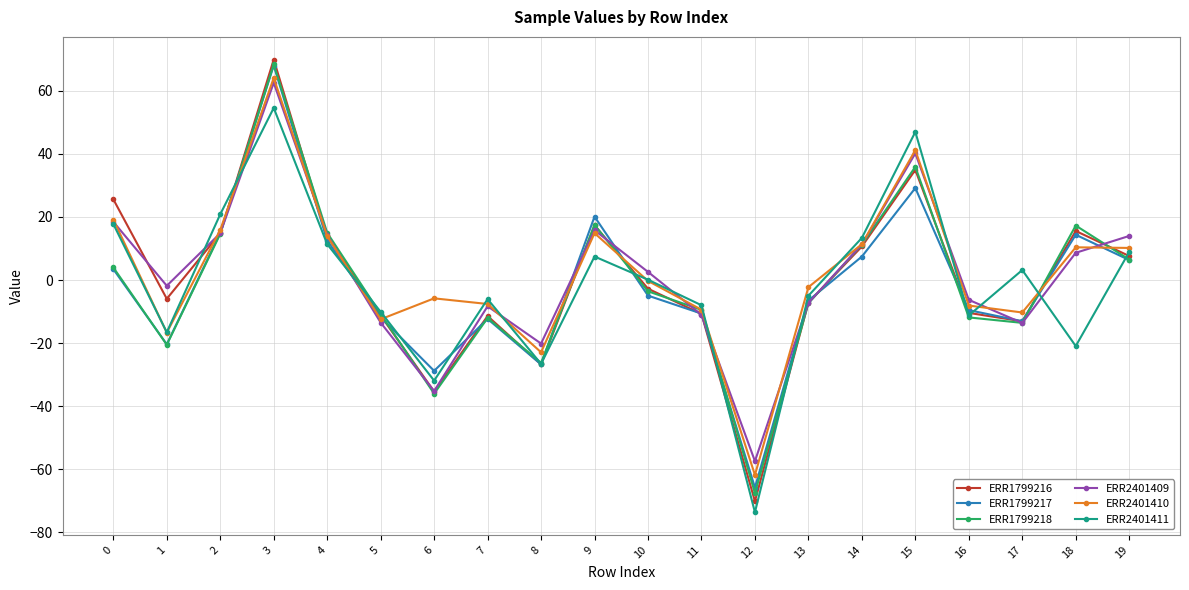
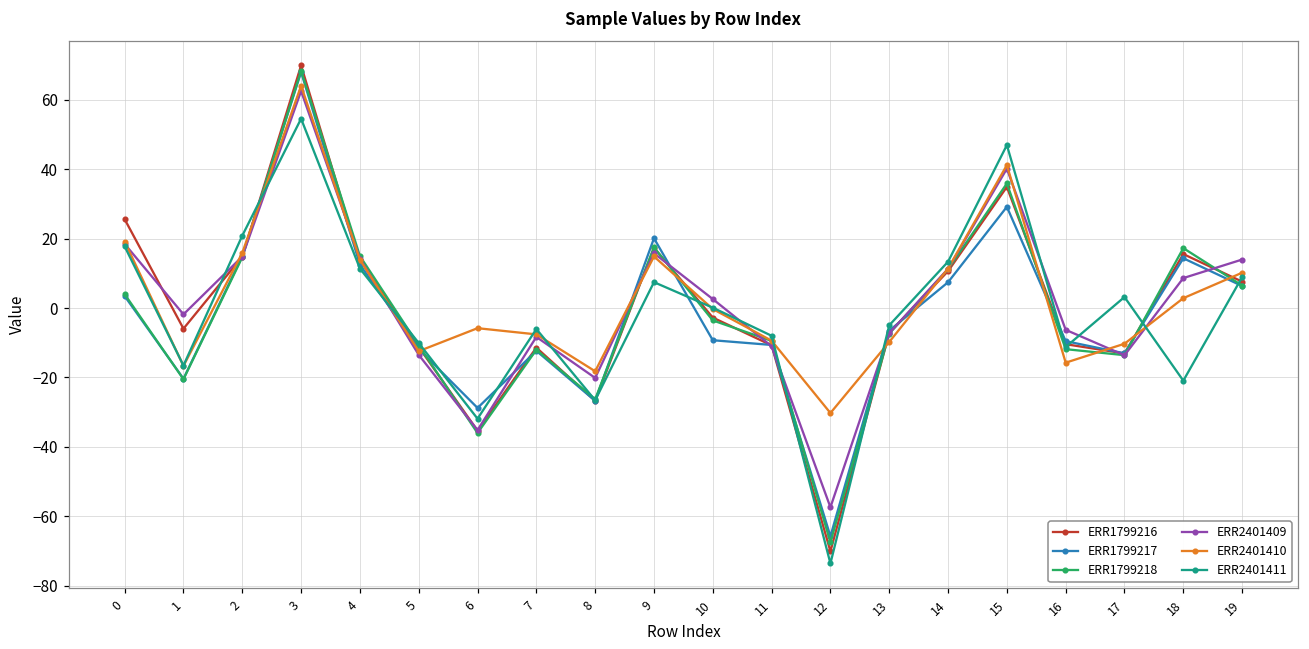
  {
    "ERR1799216": {
      "0": 26,
      "1": -6,
      "3": 70,
      "10": -3,
      "12": -70,
      "15": 35,
      "18": 16,
      "19": 8
    },
    "ERR1799217": {
      "4": 13,
      "6": -29,
      "9": 20,
-     "10": -5,
+     "10": -9,
      "12": -66,
      "14": 7,
      "15": 29,
      "16": -10,
      "18": 14
    },
    "ERR2401409": {
      "1": -2,
      "3": 63,
      "5": -13,
      "8": -20,
      "9": 16,
      "10": 3,
      "12": -57,
      "15": 40,
      "16": -6,
      "18": 9,
      "19": 14
    },
    "ERR2401410": {
      "2": 16,
      "3": 64,
      "6": -6,
-     "8": -23,
+     "8": -18,
      "9": 15,
-     "12": -62,
-     "13": -2,
+     "12": -30,
+     "13": -10,
      "15": 41,
-     "16": -8,
+     "16": -16,
      "17": -10,
-     "18": 10,
+     "18": 3,
      "19": 10
    }
  }
